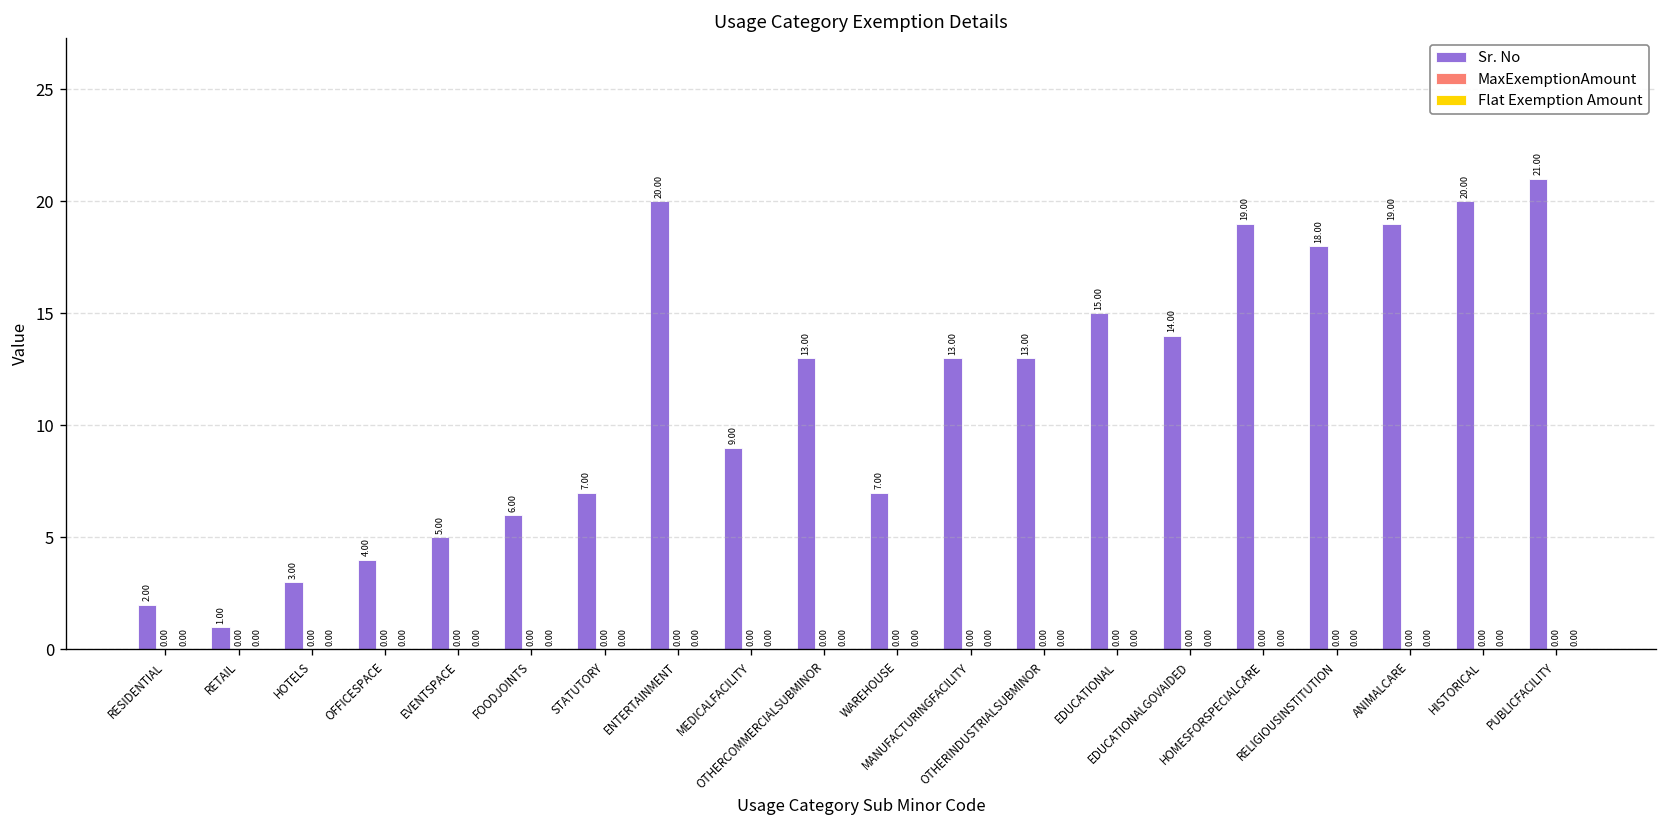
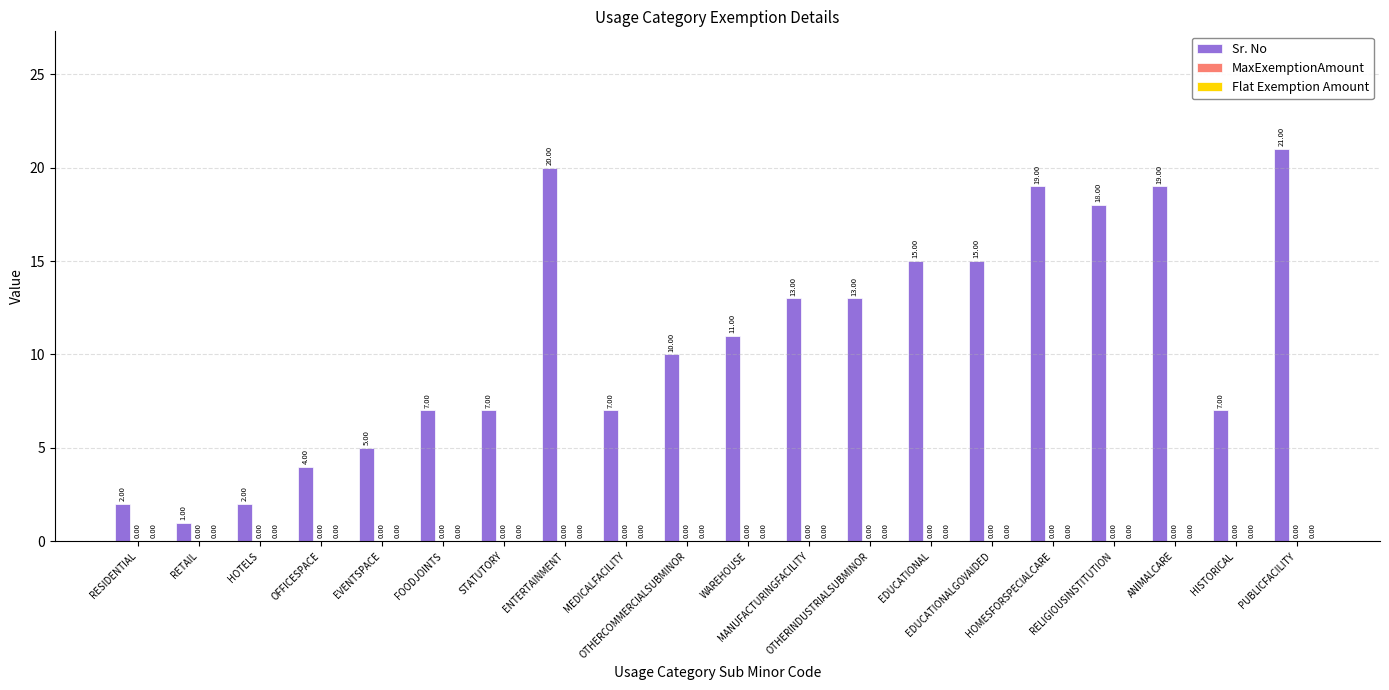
  {
    "Sr. No": {
      "RESIDENTIAL": 2.00,
      "RETAIL": 1.00,
-     "HOTELS": 3.00,
+     "HOTELS": 2.00,
      "OFFICESPACE": 4.00,
      "EVENTSPACE": 5.00,
-     "FOODJOINTS": 6.00,
+     "FOODJOINTS": 7.00,
      "STATUTORY": 7.00,
      "ENTERTAINMENT": 20.00,
-     "MEDICALFACILITY": 9.00,
-     "OTHERCOMMERCIALSUBMINOR": 13.00,
-     "WAREHOUSE": 7.00,
+     "MEDICALFACILITY": 7.00,
+     "OTHERCOMMERCIALSUBMINOR": 10.00,
+     "WAREHOUSE": 11.00,
      "MANUFACTURINGFACILITY": 13.00,
      "OTHERINDUSTRIALSUBMINOR": 13.00,
      "EDUCATIONAL": 15.00,
-     "EDUCATIONALGOVAIDED": 14.00,
+     "EDUCATIONALGOVAIDED": 15.00,
      "HOMESFORSPECIALCARE": 19.00,
      "RELIGIOUSINSTITUTION": 18.00,
      "ANIMALCARE": 19.00,
-     "HISTORICAL": 20.00,
+     "HISTORICAL": 7.00,
      "PUBLICFACILITY": 21.00
    },
    "MaxExemptionAmount": {
      "RESIDENTIAL": 0.00,
      "RETAIL": 0.00,
      "HOTELS": 0.00,
      "OFFICESPACE": 0.00,
      "EVENTSPACE": 0.00,
      "FOODJOINTS": 0.00,
      "STATUTORY": 0.00,
      "ENTERTAINMENT": 0.00,
      "MEDICALFACILITY": 0.00,
      "OTHERCOMMERCIALSUBMINOR": 0.00,
      "WAREHOUSE": 0.00,
      "MANUFACTURINGFACILITY": 0.00,
      "OTHERINDUSTRIALSUBMINOR": 0.00,
      "EDUCATIONAL": 0.00,
      "EDUCATIONALGOVAIDED": 0.00,
      "HOMESFORSPECIALCARE": 0.00,
      "RELIGIOUSINSTITUTION": 0.00,
      "ANIMALCARE": 0.00,
      "HISTORICAL": 0.00,
      "PUBLICFACILITY": 0.00
    },
    "Flat Exemption Amount": {
      "RESIDENTIAL": 0.00,
      "RETAIL": 0.00,
      "HOTELS": 0.00,
      "OFFICESPACE": 0.00,
      "EVENTSPACE": 0.00,
      "FOODJOINTS": 0.00,
      "STATUTORY": 0.00,
      "ENTERTAINMENT": 0.00,
      "MEDICALFACILITY": 0.00,
      "OTHERCOMMERCIALSUBMINOR": 0.00,
      "WAREHOUSE": 0.00,
      "MANUFACTURINGFACILITY": 0.00,
      "OTHERINDUSTRIALSUBMINOR": 0.00,
      "EDUCATIONAL": 0.00,
      "EDUCATIONALGOVAIDED": 0.00,
      "HOMESFORSPECIALCARE": 0.00,
      "RELIGIOUSINSTITUTION": 0.00,
      "ANIMALCARE": 0.00,
      "HISTORICAL": 0.00,
      "PUBLICFACILITY": 0.00
    }
  }
